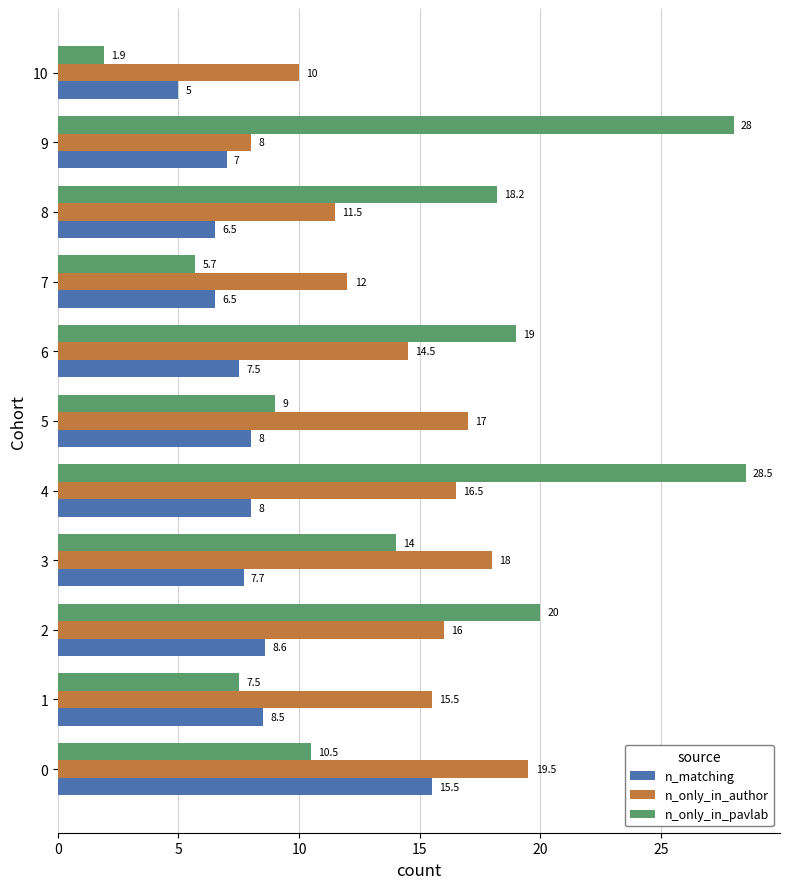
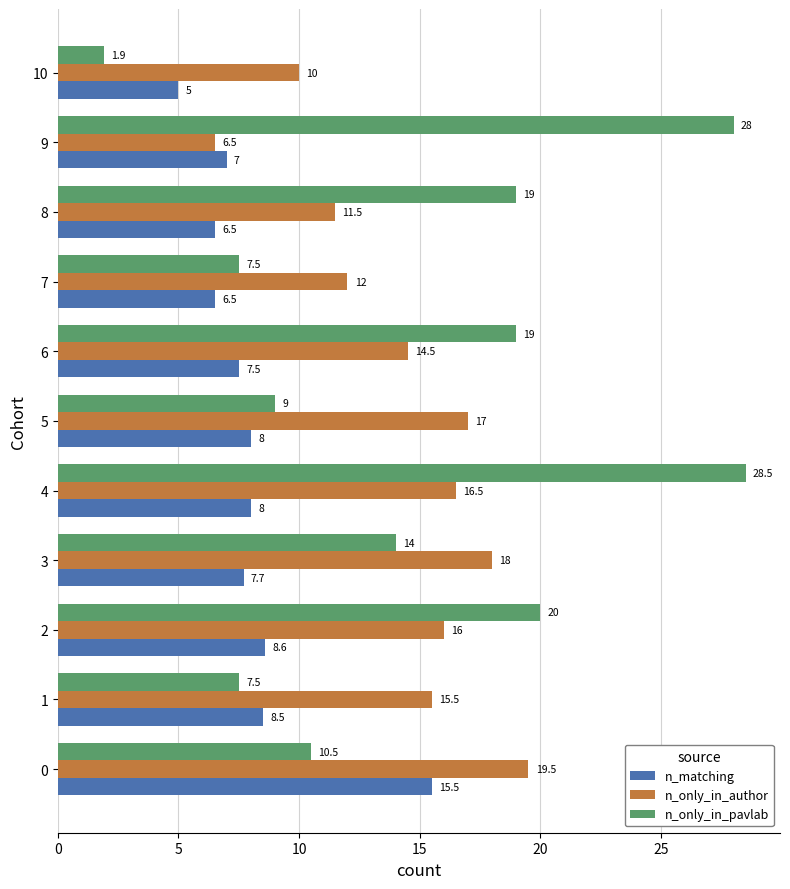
  {
    "n_matching": {
      "10": 5,
      "9": 7,
      "8": 6.5,
      "7": 6.5,
      "6": 7.5,
      "5": 8,
      "4": 8,
      "3": 7.7,
      "2": 8.6,
      "1": 8.5,
      "0": 15.5
    },
    "n_only_in_author": {
      "10": 10,
-     "9": 8,
+     "9": 6.5,
      "8": 11.5,
      "7": 12,
      "6": 14.5,
      "5": 17,
      "4": 16.5,
      "3": 18,
      "2": 16,
      "1": 15.5,
      "0": 19.5
    },
    "n_only_in_pavlab": {
      "10": 1.9,
      "9": 28,
-     "8": 18.2,
-     "7": 5.7,
+     "8": 19,
+     "7": 7.5,
      "6": 19,
      "5": 9,
      "4": 28.5,
      "3": 14,
      "2": 20,
      "1": 7.5,
      "0": 10.5
    }
  }
